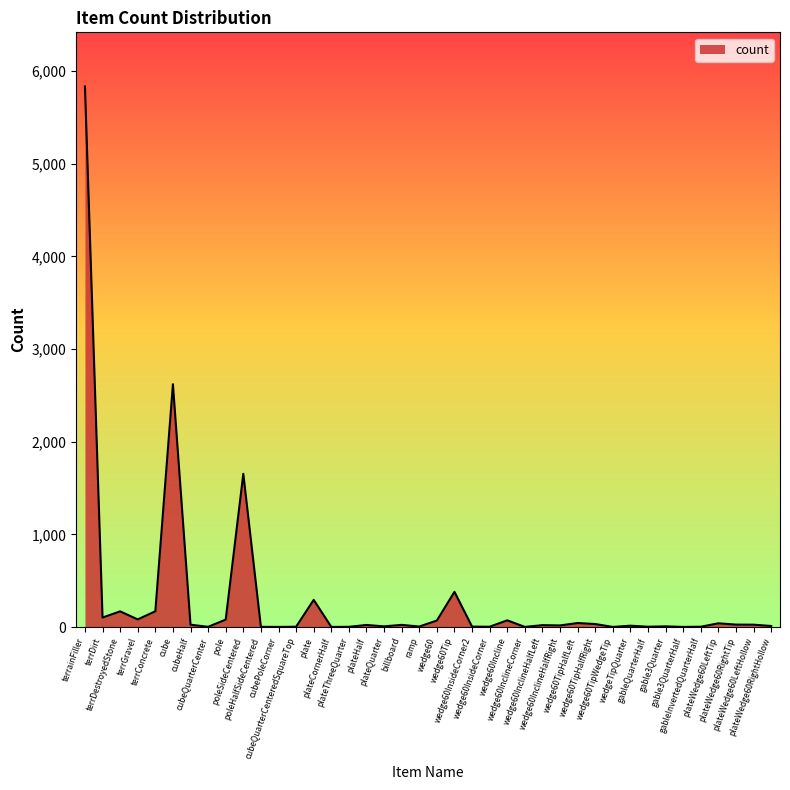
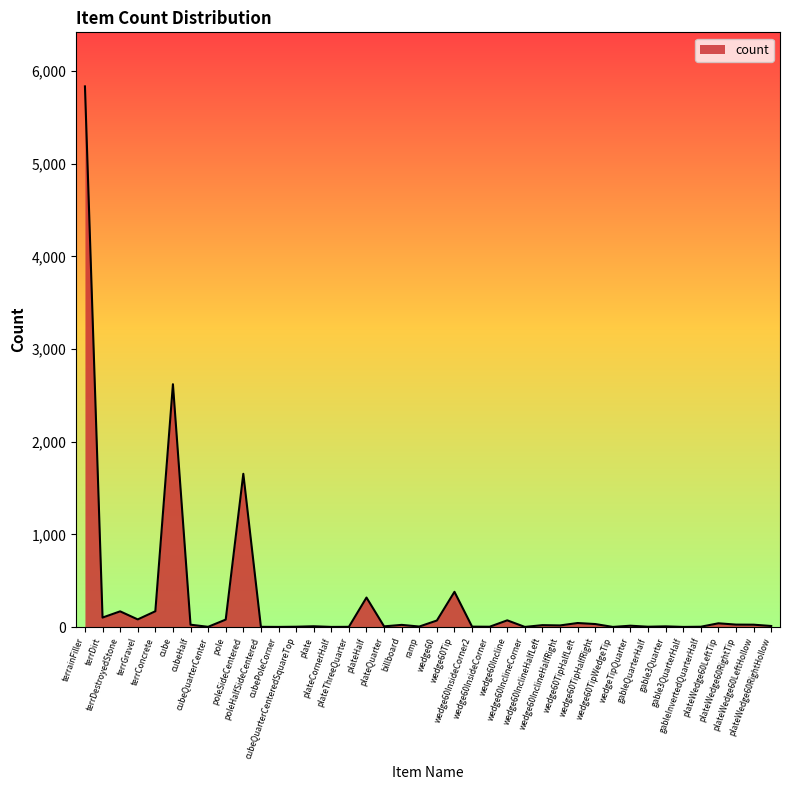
  {
    "terrainFiller": "5,800",
    "terrDirt": "100",
    "terrDestroyedStone": "200",
    "terrGravel": "100",
    "terrConcrete": "200",
    "cube": "2,600",
    "cubeHalf": "0",
    "cubeQuarterCenter": "0",
    "pole": "100",
    "poleSideCentered": "1,700",
    "poleHalfSideCentered": "0",
    "cubePoleCorner": "0",
    "cubeQuarterCenteredSquareTop": "0",
-   "plate": "300",
+   "plate": "0",
    "plateCornerHalf": "0",
    "plateThreeQuarter": "0",
-   "plateHalf": "0",
+   "plateHalf": "300",
    "plateQuarter": "0",
    "billboard": "0",
    "ramp": "0",
    "wedge60": "100",
    "wedge60Tip": "400",
    "wedge60InsideCorner2": "0",
    "wedge60InsideCorner": "0",
    "wedge60Incline": "100",
    "wedge60InclineCorner": "0",
    "wedge60InclineHalfLeft": "0",
    "wedge60InclineHalfRight": "0",
    "wedge60TipHalfLeft": "0",
    "wedge60TipHalfRight": "0",
    "wedge60TipWedgeTip": "0",
    "wedgeTipQuarter": "0",
    "gableQuarterHalf": "0",
    "gable3Quarter": "0",
    "gable3QuarterHalf": "0",
    "gableInvertedQuarterHalf": "0",
    "plateWedge60LeftTip": "0",
    "plateWedge60RightTip": "0",
    "plateWedge60LeftHollow": "0",
    "plateWedge60RightHollow": "0"
  }
